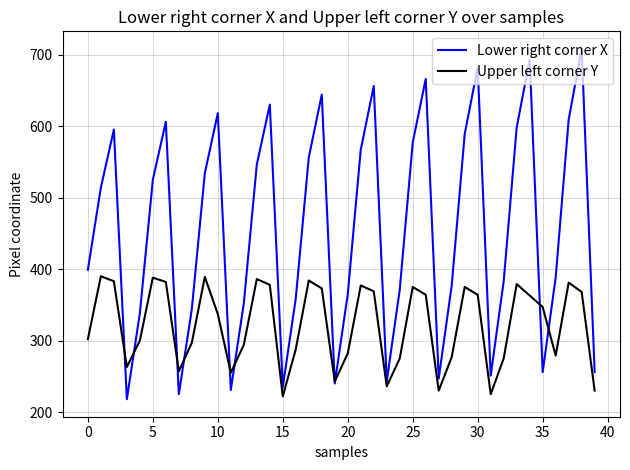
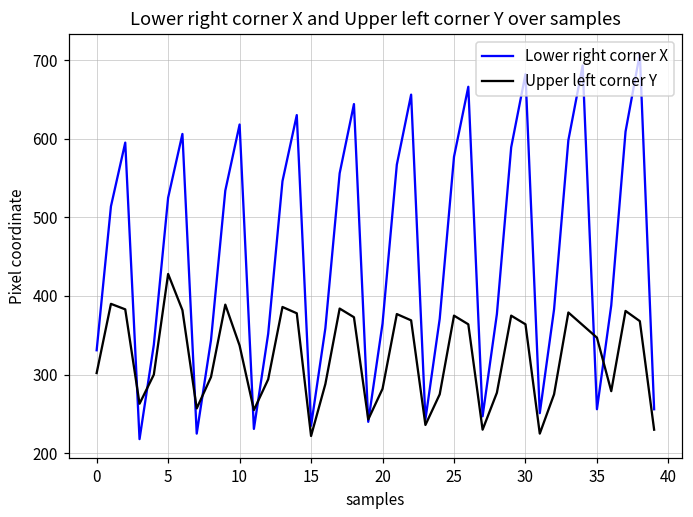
  {
    "Lower right corner X": {
-     "0": 400,
+     "0": 330,
      "5": 530,
      "10": 620,
      "15": 240,
      "20": 370,
      "25": 580,
      "35": 260
    },
    "Upper left corner Y": {
      "0": 300,
-     "5": 390,
+     "5": 430,
      "10": 340,
      "15": 220,
      "20": 280,
      "25": 380,
      "30": 360,
      "35": 350
    }
  }
